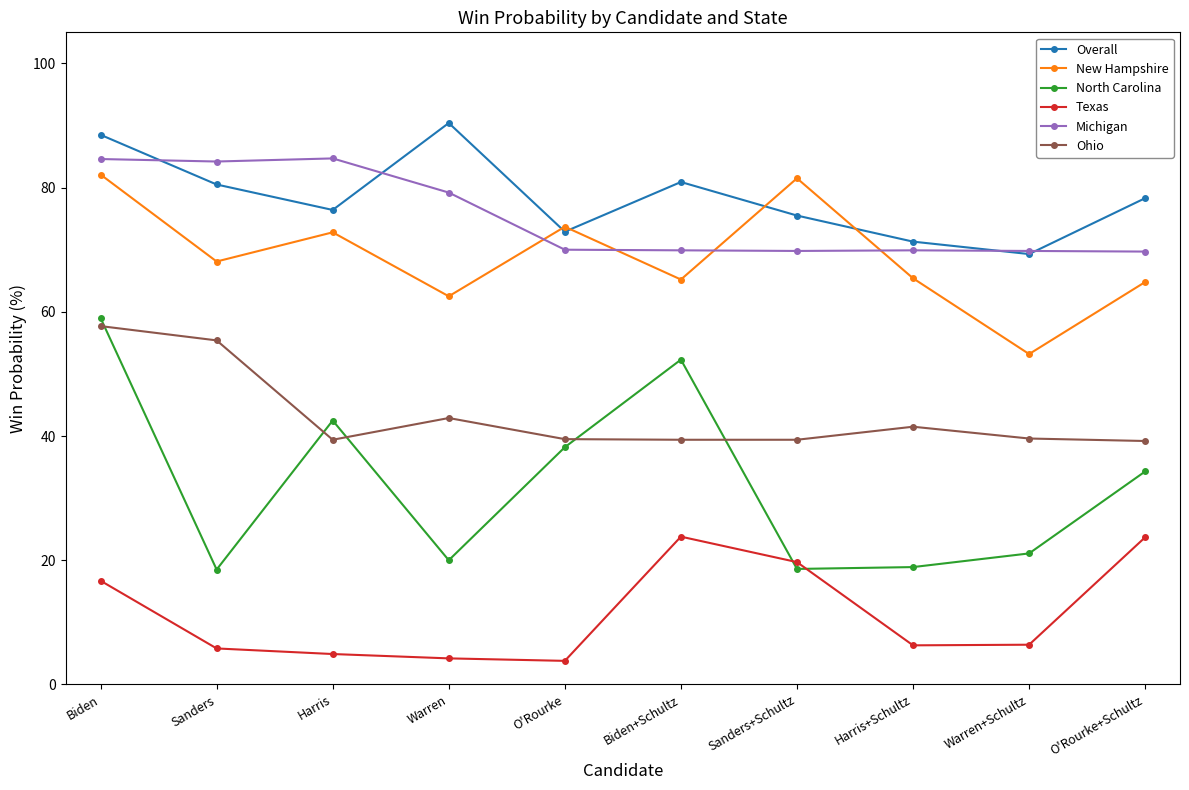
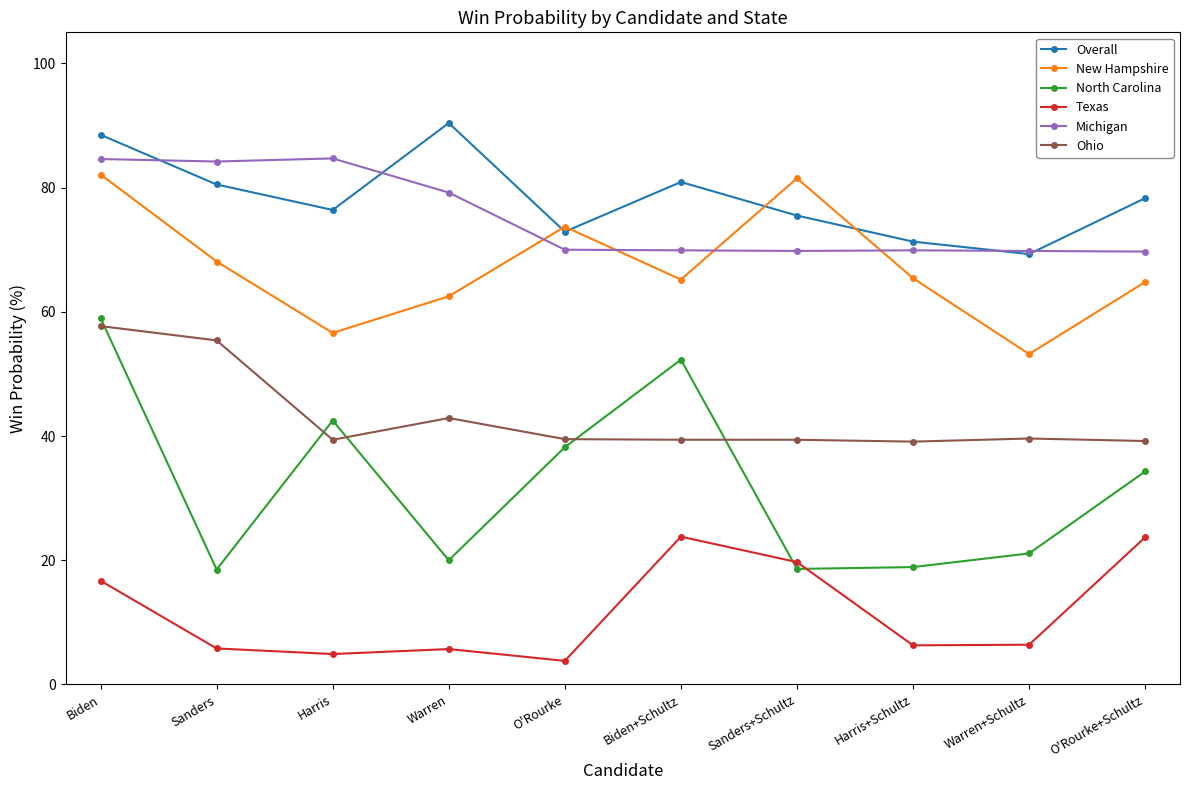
  {
    "Overall": {
      "Biden": 89,
      "Sanders": 81,
      "Harris": 76,
      "Warren": 90,
      "O'Rourke": 73,
      "Biden+Schultz": 81,
      "Sanders+Schultz": 76,
      "Harris+Schultz": 71,
      "Warren+Schultz": 69,
      "O'Rourke+Schultz": 78
    },
    "New Hampshire": {
      "Biden": 82,
      "Sanders": 68,
-     "Harris": 73,
+     "Harris": 57,
      "Warren": 63,
      "O'Rourke": 74,
      "Biden+Schultz": 65,
      "Sanders+Schultz": 82,
      "Harris+Schultz": 65,
      "Warren+Schultz": 53,
      "O'Rourke+Schultz": 65
    },
    "North Carolina": {
      "Biden": 59,
      "Sanders": 19,
      "Harris": 43,
      "Warren": 20,
      "O'Rourke": 38,
      "Biden+Schultz": 52,
      "Sanders+Schultz": 19,
      "Harris+Schultz": 19,
      "Warren+Schultz": 21,
      "O'Rourke+Schultz": 34
    },
    "Texas": {
      "Biden": 17,
      "Sanders": 6,
      "Harris": 5,
-     "Warren": 4,
+     "Warren": 6,
      "O'Rourke": 4,
      "Biden+Schultz": 24,
      "Sanders+Schultz": 20,
      "Harris+Schultz": 6,
      "Warren+Schultz": 6,
      "O'Rourke+Schultz": 24
    },
    "Michigan": {
      "Biden": 85,
      "Sanders": 84,
      "Harris": 85,
      "Warren": 79,
      "O'Rourke": 70,
      "Biden+Schultz": 70,
      "Sanders+Schultz": 70,
      "Harris+Schultz": 70,
      "Warren+Schultz": 70,
      "O'Rourke+Schultz": 70
    },
    "Ohio": {
      "Biden": 58,
      "Sanders": 55,
      "Harris": 39,
      "Warren": 43,
      "O'Rourke": 40,
      "Biden+Schultz": 39,
      "Sanders+Schultz": 39,
-     "Harris+Schultz": 42,
+     "Harris+Schultz": 39,
      "Warren+Schultz": 40,
      "O'Rourke+Schultz": 39
    }
  }
